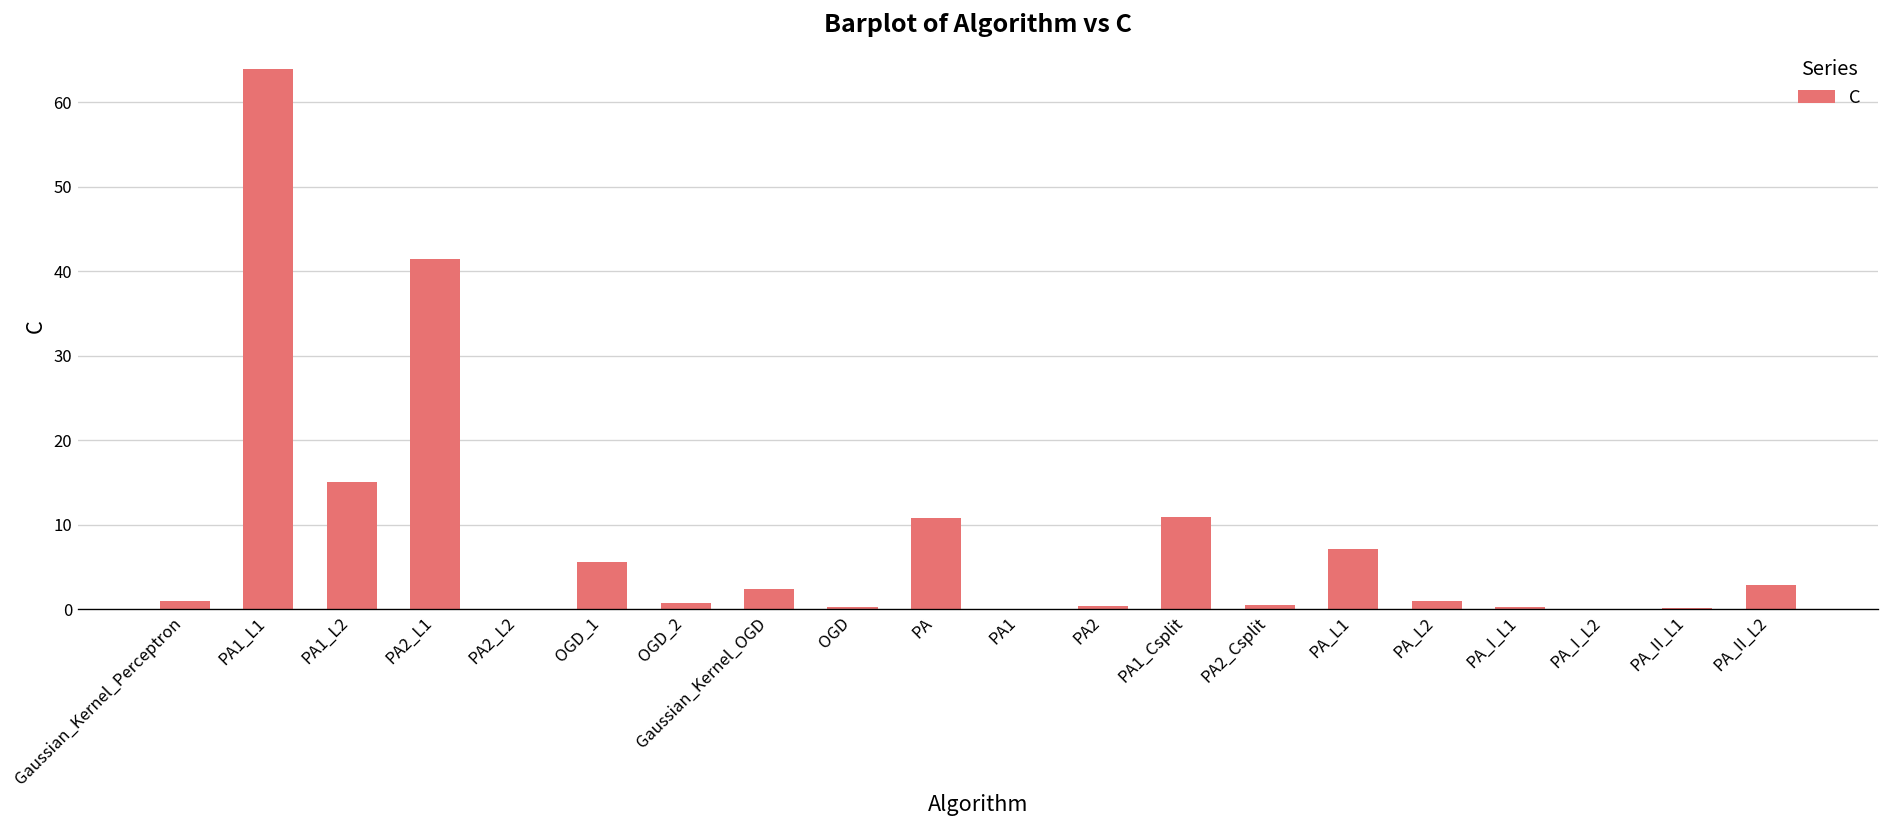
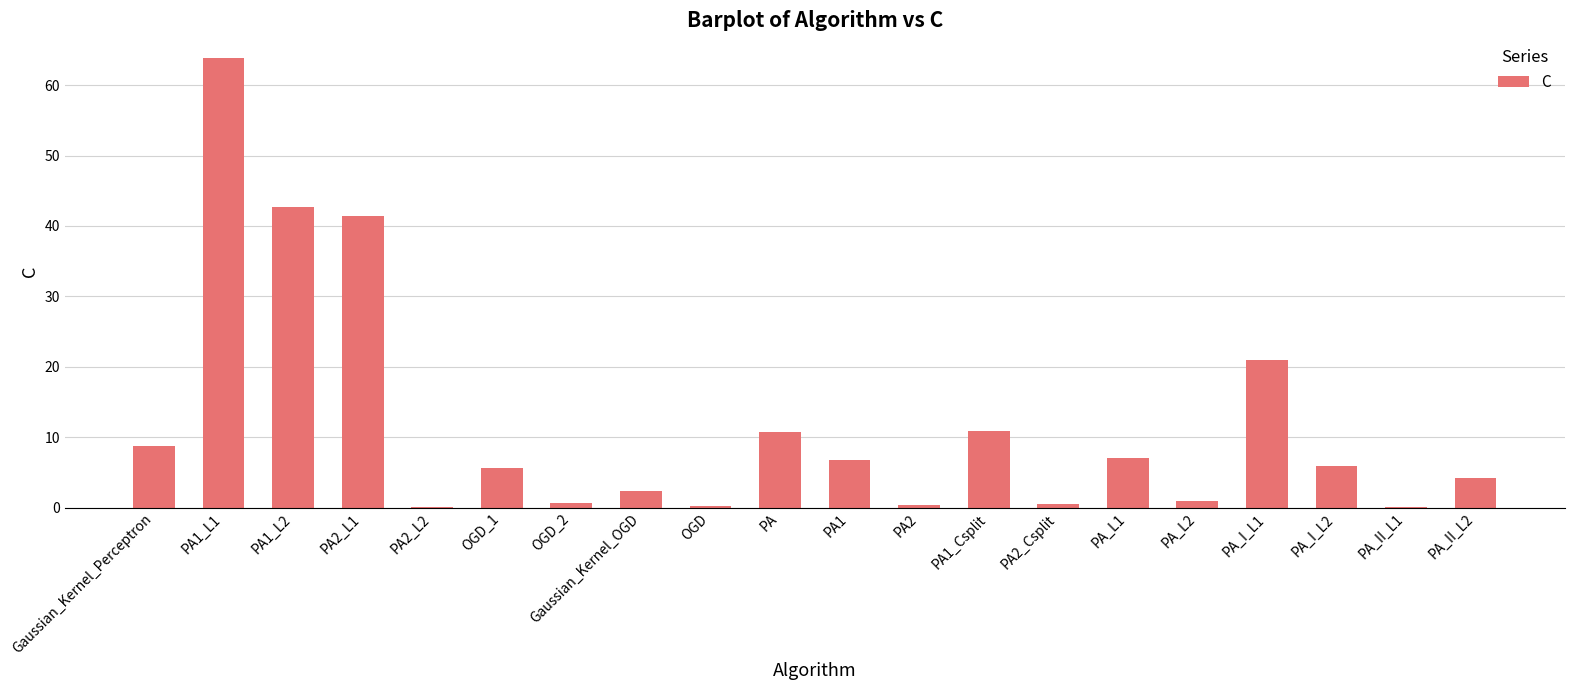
  {
-   "Gaussian_Kernel_Perceptron": 1,
+   "Gaussian_Kernel_Perceptron": 9,
    "PA1_L1": 64,
-   "PA1_L2": 15,
+   "PA1_L2": 43,
    "PA2_L1": 41,
    "OGD_1": 6,
    "OGD_2": 1,
    "Gaussian_Kernel_OGD": 2,
    "PA": 11,
-   "PA1": 0,
+   "PA1": 7,
    "PA2": 0,
    "PA1_Csplit": 11,
    "PA2_Csplit": 0,
    "PA_L1": 7,
    "PA_L2": 1,
-   "PA_I_L1": 0,
-   "PA_I_L2": 0,
-   "PA_II_L2": 3
+   "PA_I_L1": 21,
+   "PA_I_L2": 6,
+   "PA_II_L2": 4
  }
